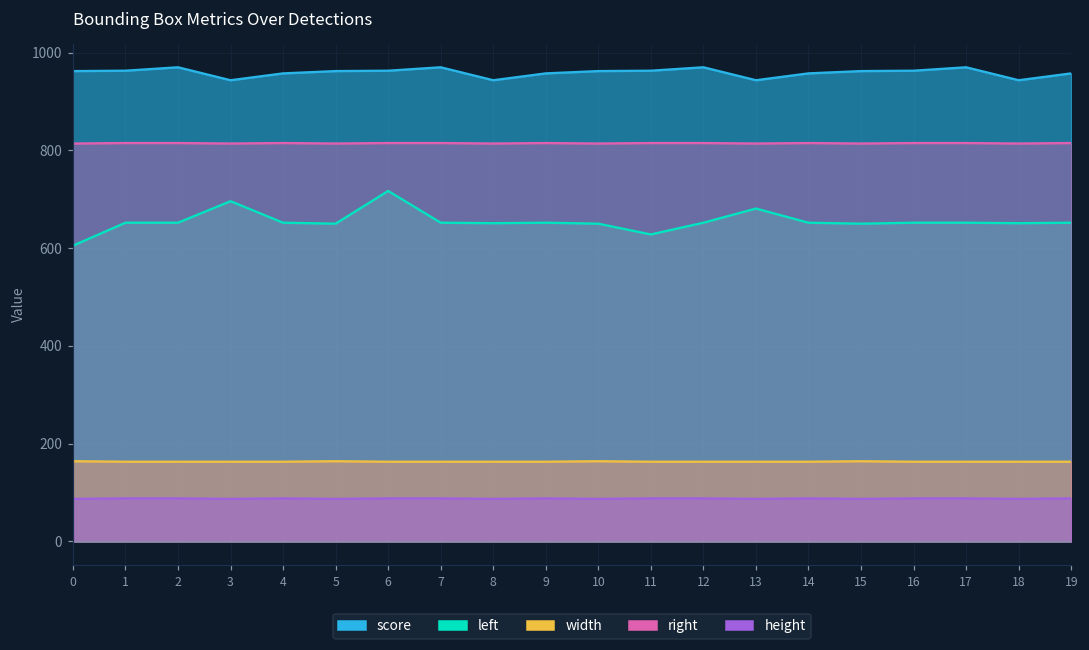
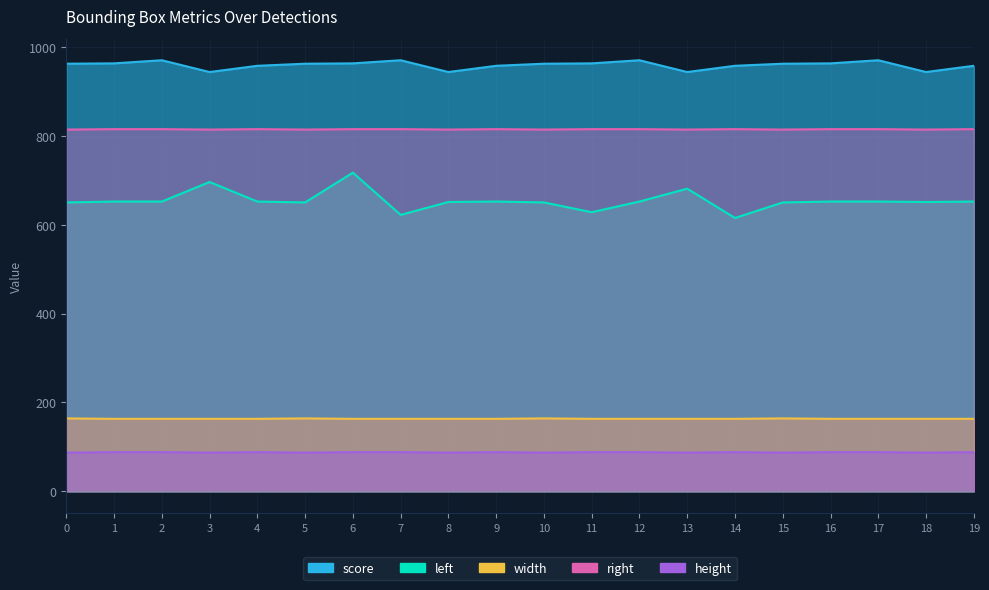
  {
    "score": {
      "0": 960,
      "1": 960,
      "2": 970,
      "3": 940,
      "4": 960,
      "5": 960,
      "6": 960,
      "7": 970,
      "8": 940,
      "9": 960,
      "10": 960,
      "11": 960,
      "12": 970,
      "13": 940,
      "14": 960,
      "15": 960,
      "16": 960,
      "17": 970,
      "18": 940,
      "19": 960
    },
    "left": {
-     "0": 610,
+     "0": 650,
      "1": 650,
      "2": 650,
      "3": 700,
      "4": 650,
      "5": 650,
      "6": 720,
-     "7": 650,
+     "7": 620,
      "8": 650,
      "9": 650,
      "10": 650,
      "11": 630,
      "12": 650,
      "13": 680,
-     "14": 650,
+     "14": 620,
      "15": 650,
      "16": 650,
      "17": 650,
      "18": 650,
      "19": 650
    },
    "width": {
      "0": 160,
      "1": 160,
      "2": 160,
      "3": 160,
      "4": 160,
      "5": 160,
      "6": 160,
      "7": 160,
      "8": 160,
      "9": 160,
      "10": 160,
      "11": 160,
      "12": 160,
      "13": 160,
      "14": 160,
      "15": 160,
      "16": 160,
      "17": 160,
      "18": 160,
      "19": 160
    }
  }
